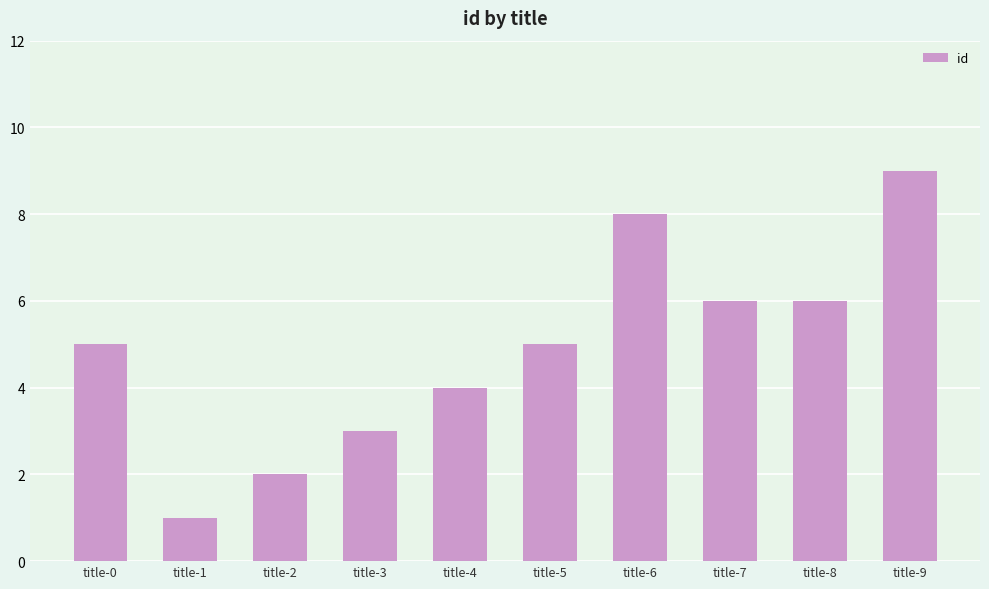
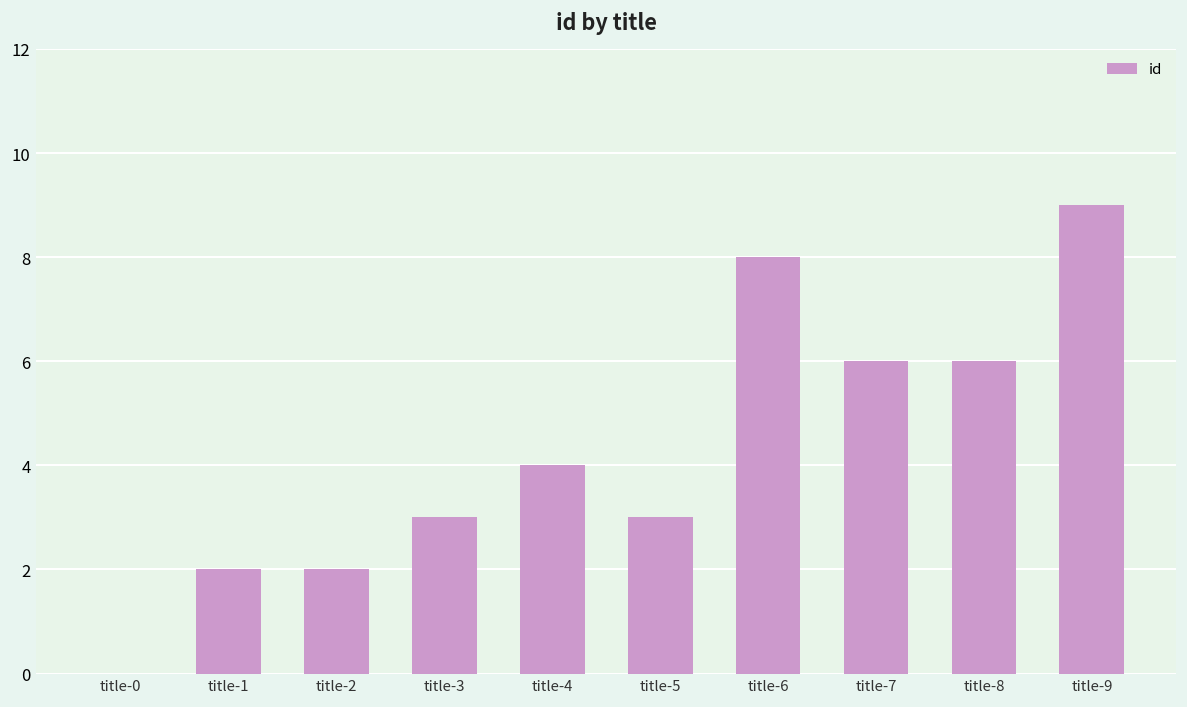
  {
-   "title-0": 5,
-   "title-1": 1,
+   "title-0": 0,
+   "title-1": 2,
    "title-2": 2,
    "title-3": 3,
    "title-4": 4,
-   "title-5": 5,
+   "title-5": 3,
    "title-6": 8,
    "title-7": 6,
    "title-8": 6,
    "title-9": 9
  }
